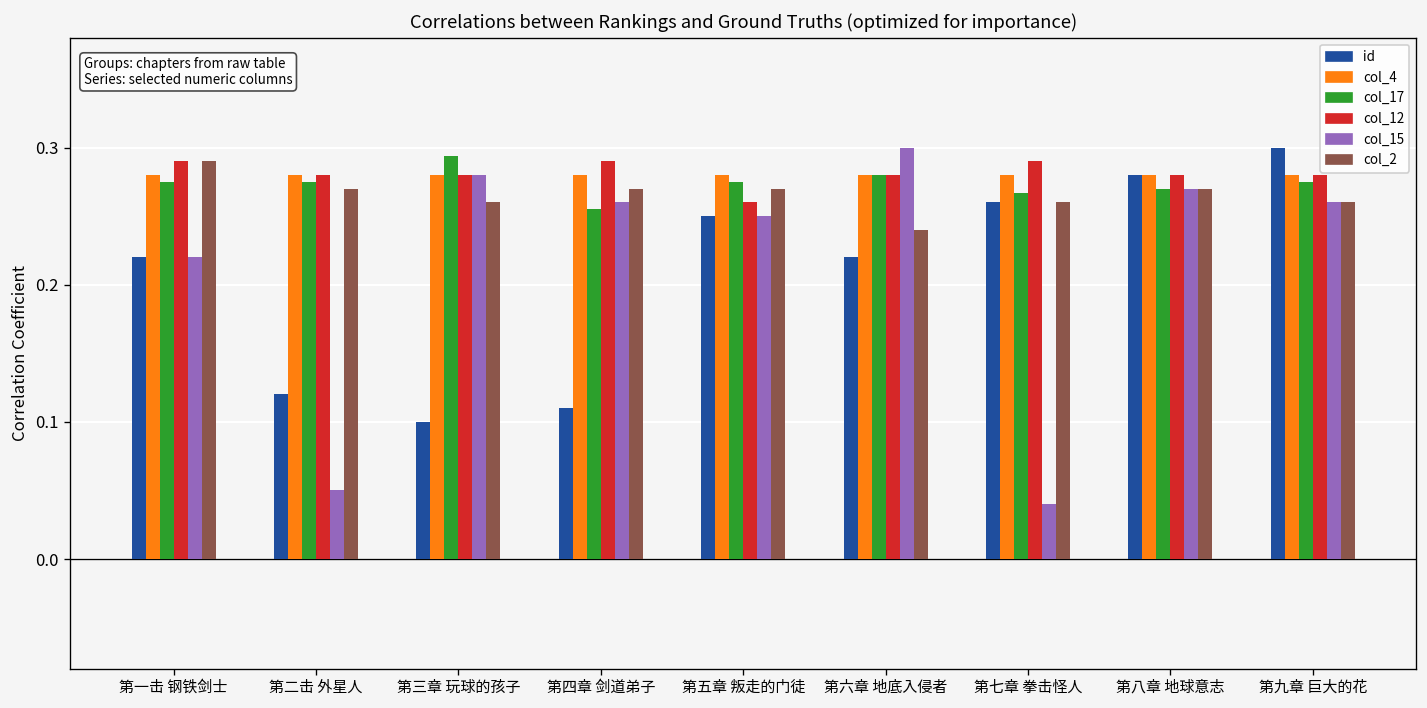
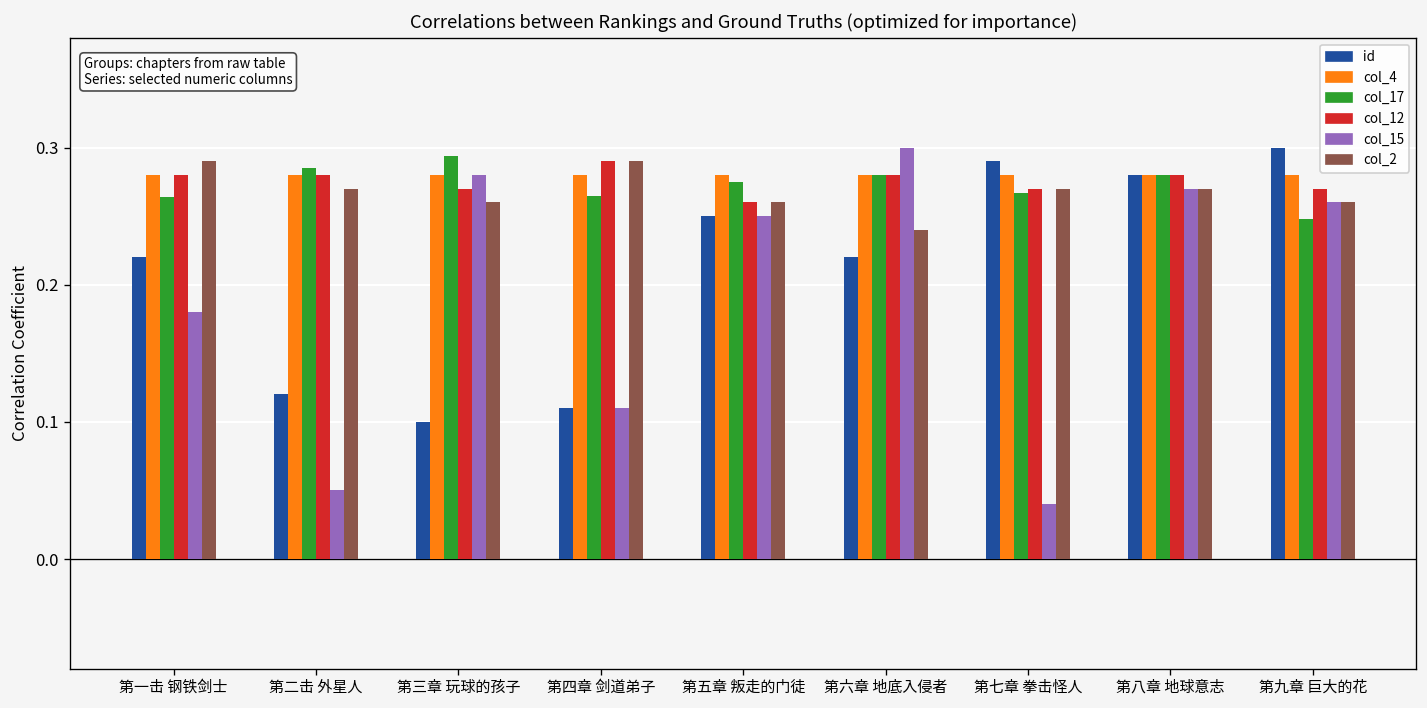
  {
    "id": {
      "第一击 钢铁剑士": 0.22,
      "第二击 外星人": 0.12,
      "第三章 玩球的孩子": 0.10,
      "第四章 剑道弟子": 0.11,
      "第五章 叛走的门徒": 0.25,
      "第六章 地底入侵者": 0.22,
-     "第七章 拳击怪人": 0.26,
+     "第七章 拳击怪人": 0.29,
      "第八章 地球意志": 0.28,
      "第九章 巨大的花": 0.30
    },
    "col_4": {
      "第一击 钢铁剑士": 0.280,
      "第二击 外星人": 0.280,
      "第三章 玩球的孩子": 0.280,
      "第四章 剑道弟子": 0.280,
      "第五章 叛走的门徒": 0.280,
      "第六章 地底入侵者": 0.280,
      "第七章 拳击怪人": 0.280,
      "第八章 地球意志": 0.280,
      "第九章 巨大的花": 0.280
    },
    "col_17": {
-     "第一击 钢铁剑士": 0.275,
-     "第二击 外星人": 0.275,
+     "第一击 钢铁剑士": 0.264,
+     "第二击 外星人": 0.285,
      "第三章 玩球的孩子": 0.294,
-     "第四章 剑道弟子": 0.255,
+     "第四章 剑道弟子": 0.265,
      "第五章 叛走的门徒": 0.275,
      "第六章 地底入侵者": 0.280,
      "第七章 拳击怪人": 0.267,
-     "第八章 地球意志": 0.27,
-     "第九章 巨大的花": 0.275
+     "第八章 地球意志": 0.28,
+     "第九章 巨大的花": 0.248
    },
    "col_12": {
-     "第一击 钢铁剑士": 0.29,
+     "第一击 钢铁剑士": 0.28,
      "第二击 外星人": 0.28,
-     "第三章 玩球的孩子": 0.28,
+     "第三章 玩球的孩子": 0.27,
      "第四章 剑道弟子": 0.29,
      "第五章 叛走的门徒": 0.26,
      "第六章 地底入侵者": 0.28,
-     "第七章 拳击怪人": 0.29,
+     "第七章 拳击怪人": 0.27,
      "第八章 地球意志": 0.28,
-     "第九章 巨大的花": 0.28
+     "第九章 巨大的花": 0.27
    },
    "col_15": {
-     "第一击 钢铁剑士": 0.22,
+     "第一击 钢铁剑士": 0.18,
      "第二击 外星人": 0.05,
      "第三章 玩球的孩子": 0.28,
-     "第四章 剑道弟子": 0.26,
+     "第四章 剑道弟子": 0.11,
      "第五章 叛走的门徒": 0.25,
      "第六章 地底入侵者": 0.30,
      "第七章 拳击怪人": 0.04,
      "第八章 地球意志": 0.27,
      "第九章 巨大的花": 0.26
    },
    "col_2": {
      "第一击 钢铁剑士": 0.29,
      "第二击 外星人": 0.27,
      "第三章 玩球的孩子": 0.26,
-     "第四章 剑道弟子": 0.27,
-     "第五章 叛走的门徒": 0.27,
+     "第四章 剑道弟子": 0.29,
+     "第五章 叛走的门徒": 0.26,
      "第六章 地底入侵者": 0.24,
-     "第七章 拳击怪人": 0.26,
+     "第七章 拳击怪人": 0.27,
      "第八章 地球意志": 0.27,
      "第九章 巨大的花": 0.26
    }
  }
